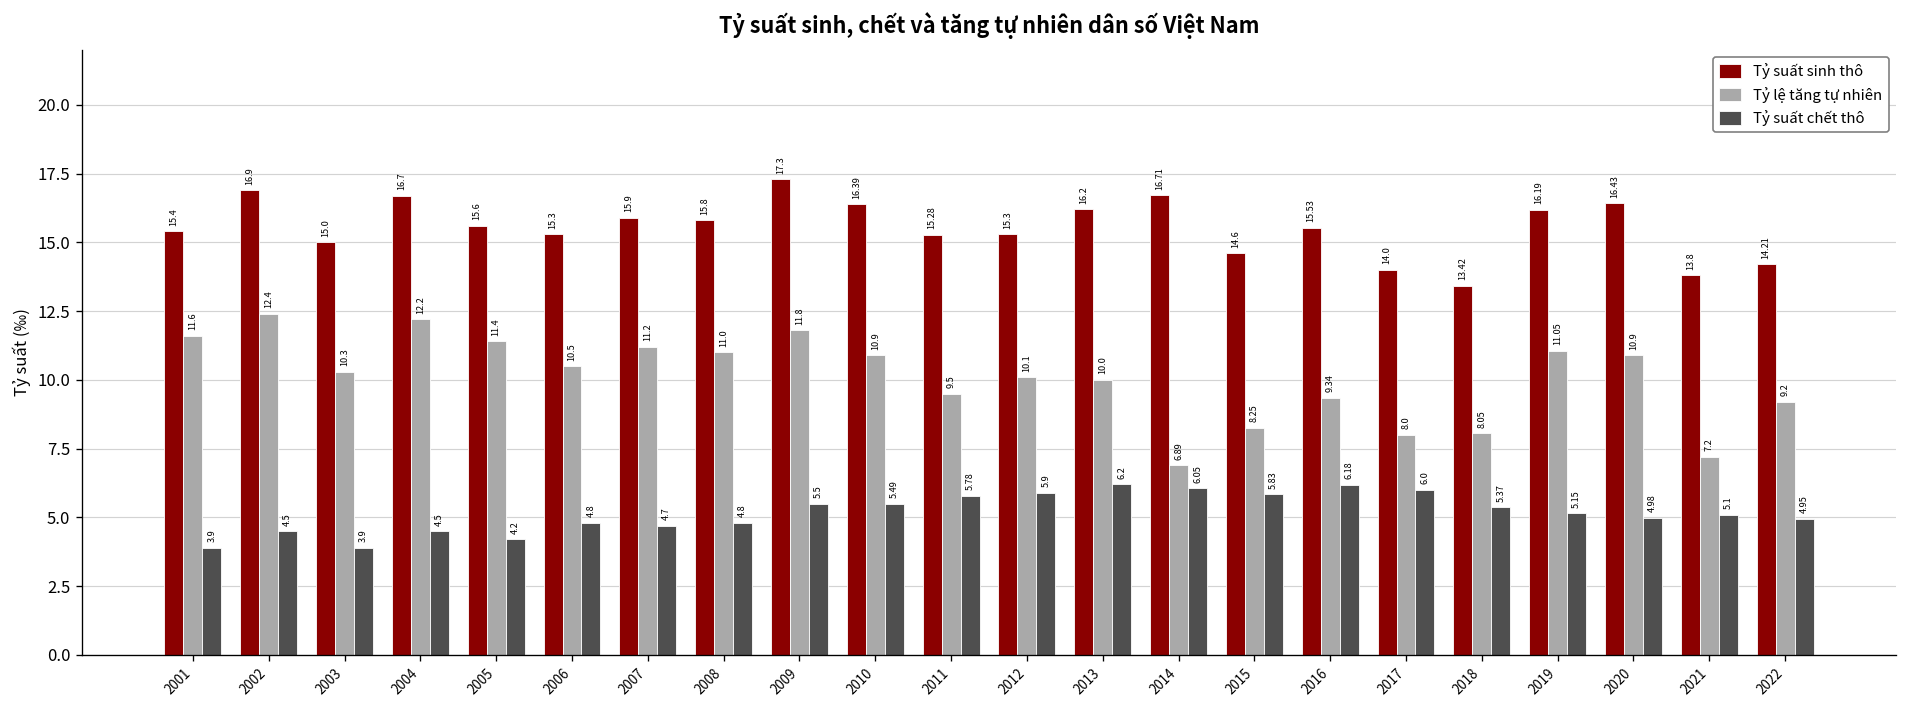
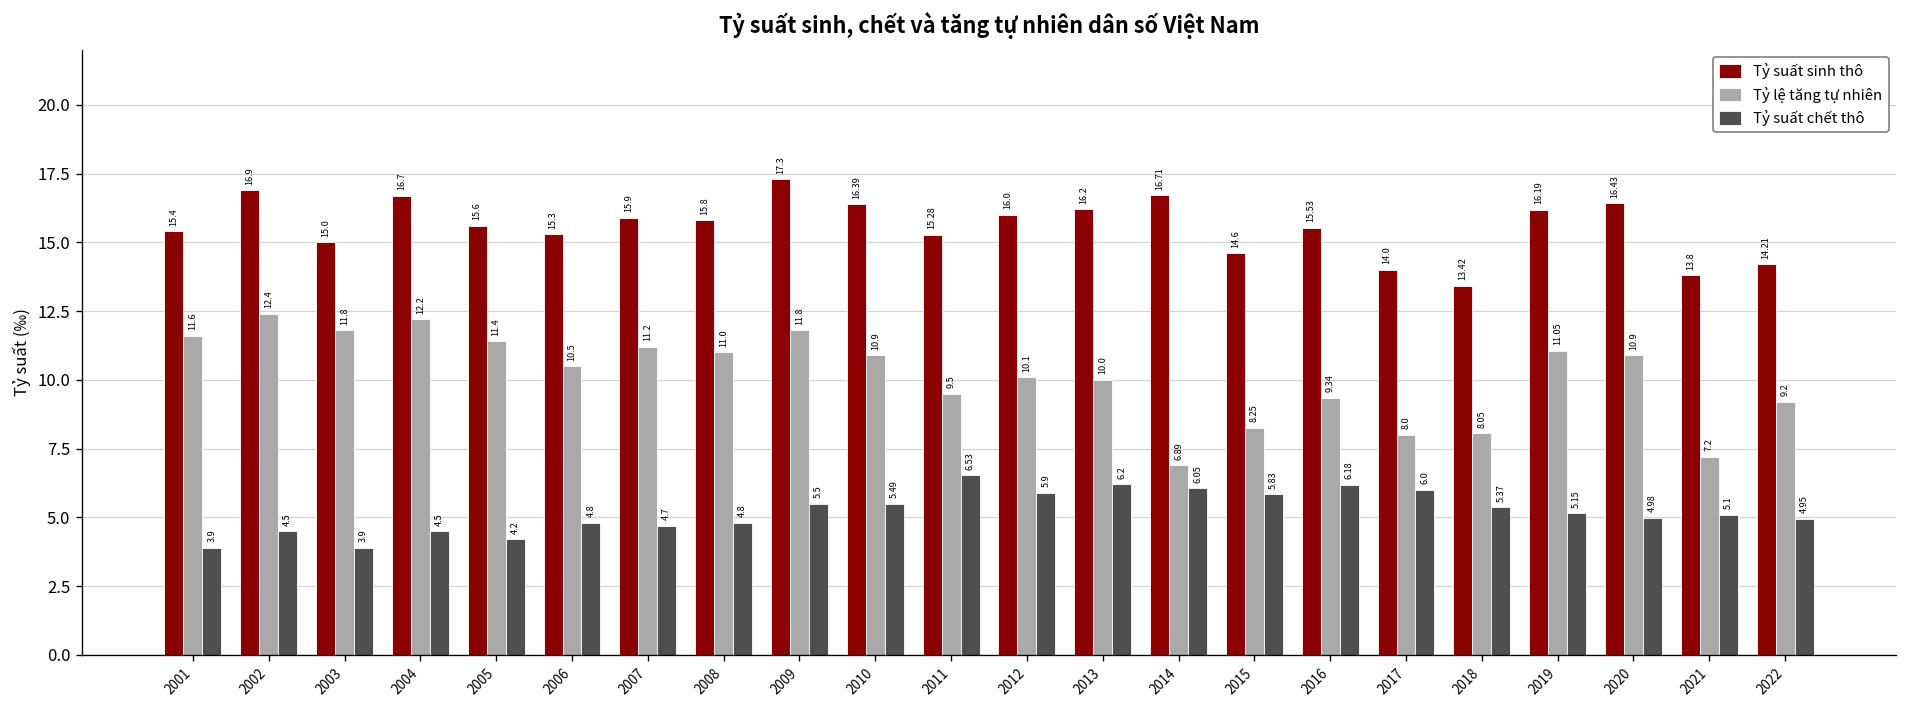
  {
    "Tỷ suất sinh thô": {
      "2001": 15.4,
      "2002": 16.9,
      "2003": 15.0,
      "2004": 16.7,
      "2005": 15.6,
      "2006": 15.3,
      "2007": 15.9,
      "2008": 15.8,
      "2009": 17.3,
      "2010": 16.39,
      "2011": 15.28,
-     "2012": 15.3,
+     "2012": 16.0,
      "2013": 16.2,
      "2014": 16.71,
      "2015": 14.6,
      "2016": 15.53,
      "2017": 14.0,
      "2018": 13.42,
      "2019": 16.19,
      "2020": 16.43,
      "2021": 13.8,
      "2022": 14.21
    },
    "Tỷ lệ tăng tự nhiên": {
      "2001": 11.6,
      "2002": 12.4,
-     "2003": 10.3,
+     "2003": 11.8,
      "2004": 12.2,
      "2005": 11.4,
      "2006": 10.5,
      "2007": 11.2,
      "2008": 11.0,
      "2009": 11.8,
      "2010": 10.9,
      "2011": 9.5,
      "2012": 10.1,
      "2013": 10.0,
      "2014": 6.89,
      "2015": 8.25,
      "2016": 9.34,
      "2017": 8.0,
      "2018": 8.05,
      "2019": 11.05,
      "2020": 10.9,
      "2021": 7.2,
      "2022": 9.2
    },
    "Tỷ suất chết thô": {
      "2001": 3.9,
      "2002": 4.5,
      "2003": 3.9,
      "2004": 4.5,
      "2005": 4.2,
      "2006": 4.8,
      "2007": 4.7,
      "2008": 4.8,
      "2009": 5.5,
      "2010": 5.49,
-     "2011": 5.78,
+     "2011": 6.53,
      "2012": 5.9,
      "2013": 6.2,
      "2014": 6.05,
      "2015": 5.83,
      "2016": 6.18,
      "2017": 6.0,
      "2018": 5.37,
      "2019": 5.15,
      "2020": 4.98,
      "2021": 5.1,
      "2022": 4.95
    }
  }
